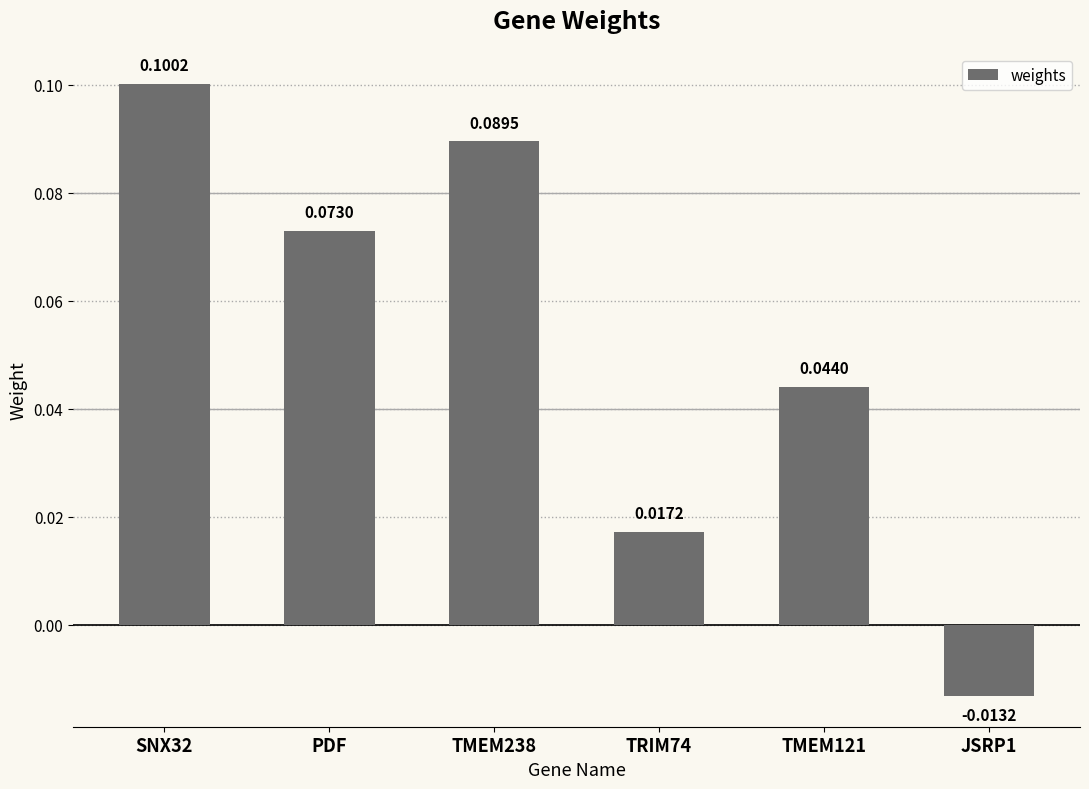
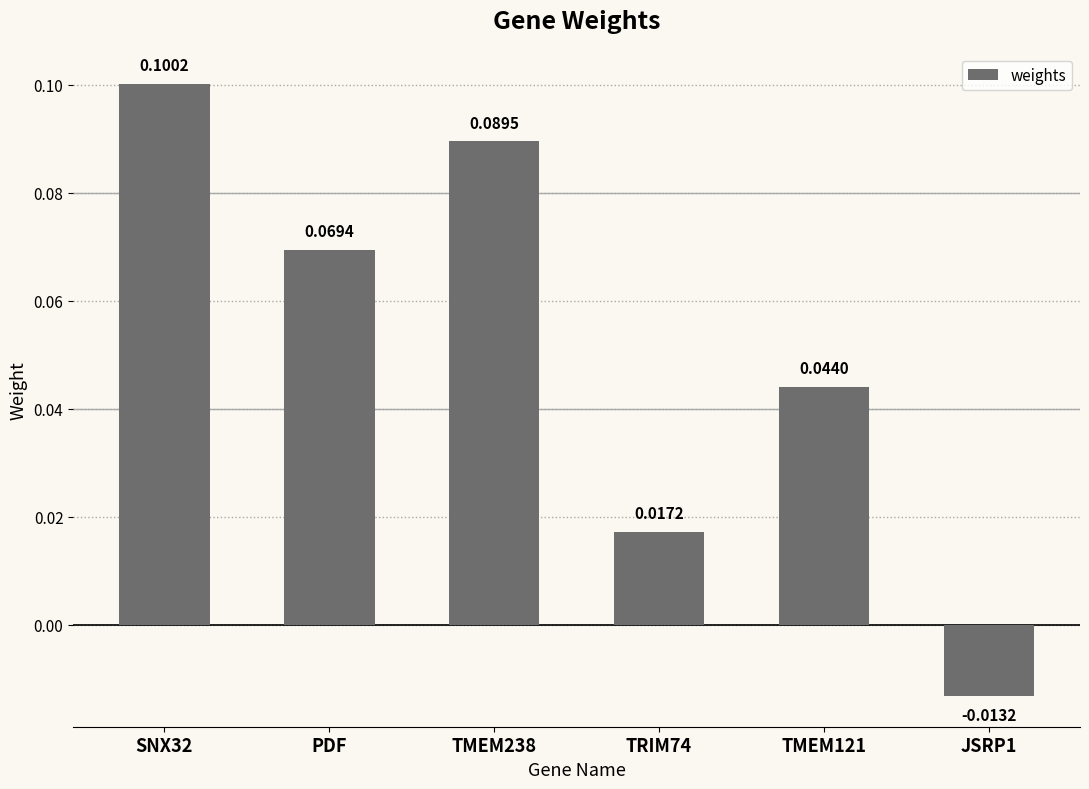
  {
    "SNX32": 0.1002,
-   "PDF": 0.0730,
+   "PDF": 0.0694,
    "TMEM238": 0.0895,
    "TRIM74": 0.0172,
    "TMEM121": 0.0440,
    "JSRP1": -0.0132
  }
